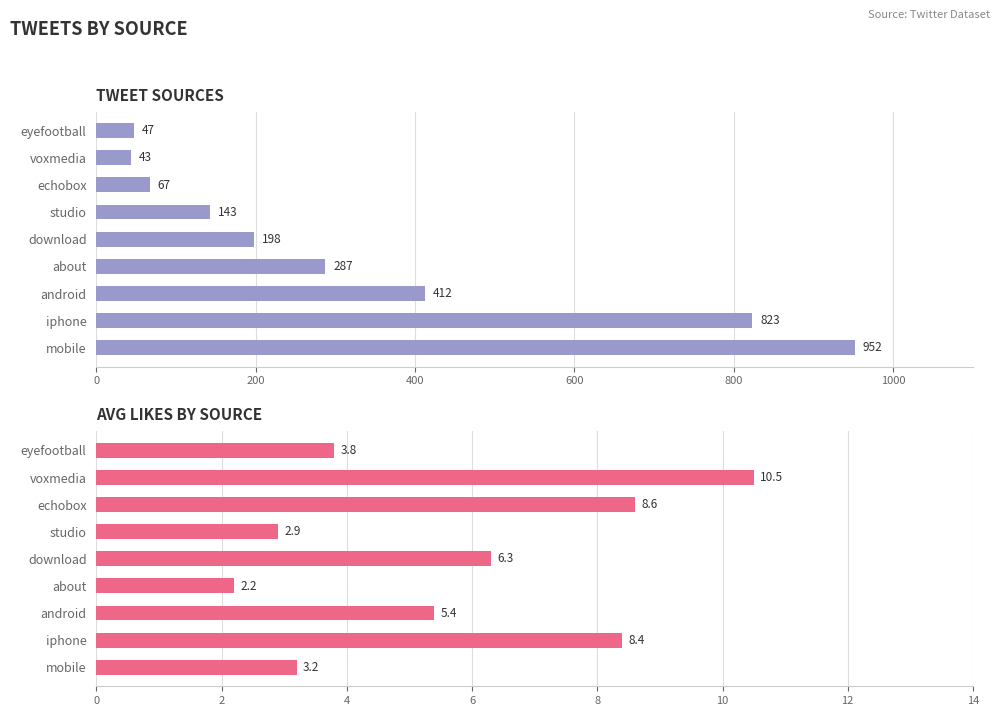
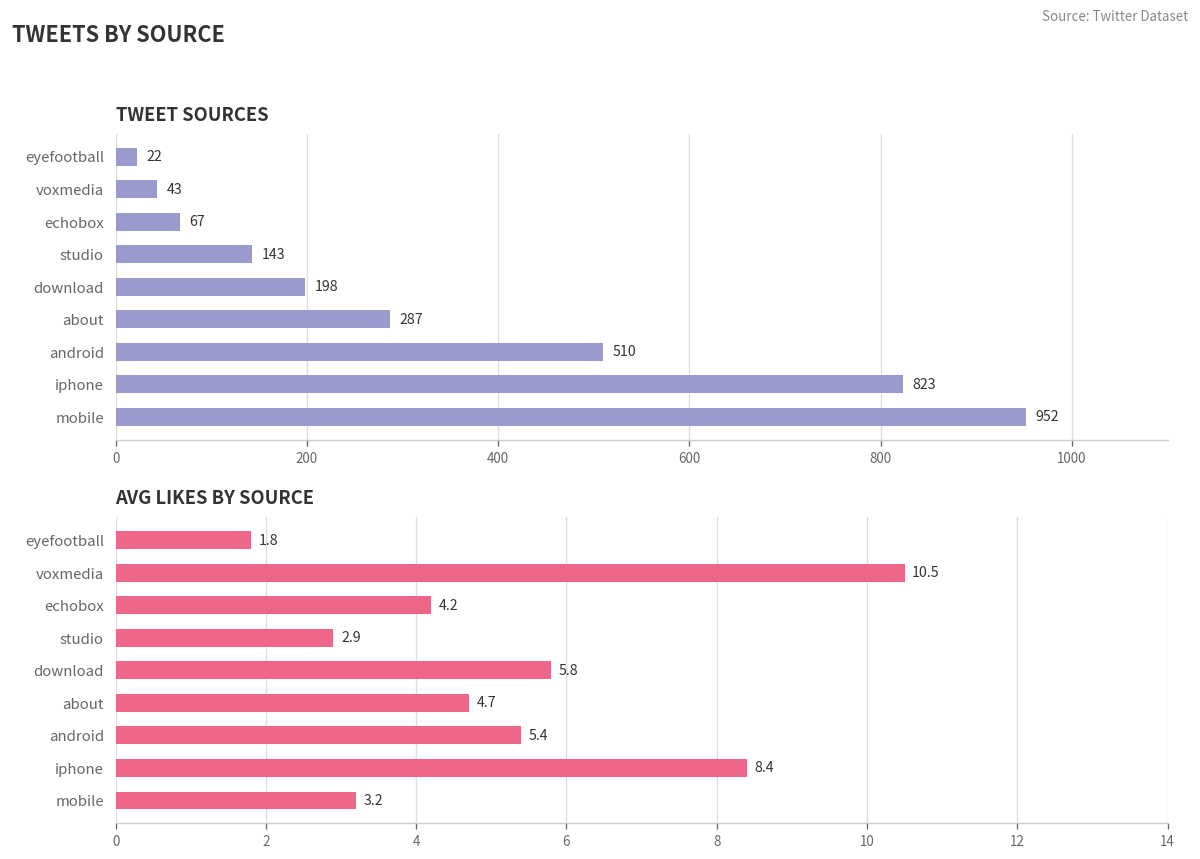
  {
    "TWEET SOURCES": {
-     "eyefootball": 47,
+     "eyefootball": 22,
      "voxmedia": 43,
      "echobox": 67,
      "studio": 143,
      "download": 198,
      "about": 287,
-     "android": 412,
+     "android": 510,
      "iphone": 823,
      "mobile": 952
    },
    "AVG LIKES BY SOURCE": {
-     "eyefootball": 3.8,
+     "eyefootball": 1.8,
      "voxmedia": 10.5,
-     "echobox": 8.6,
+     "echobox": 4.2,
      "studio": 2.9,
-     "download": 6.3,
-     "about": 2.2,
+     "download": 5.8,
+     "about": 4.7,
      "android": 5.4,
      "iphone": 8.4,
      "mobile": 3.2
    }
  }
